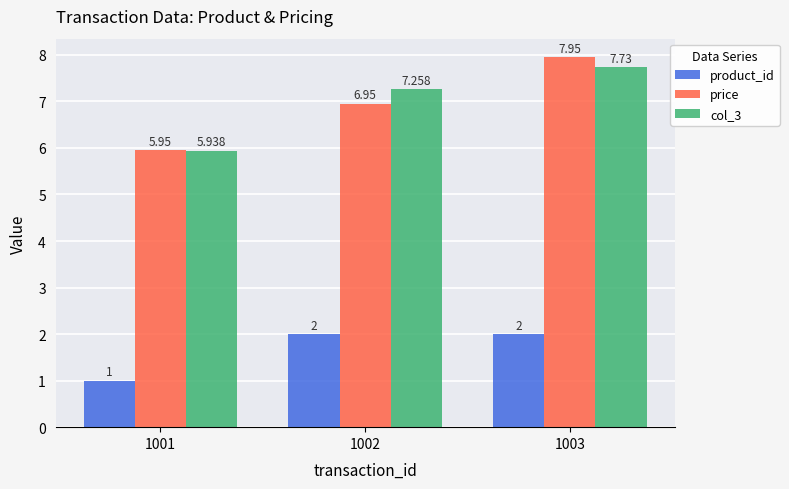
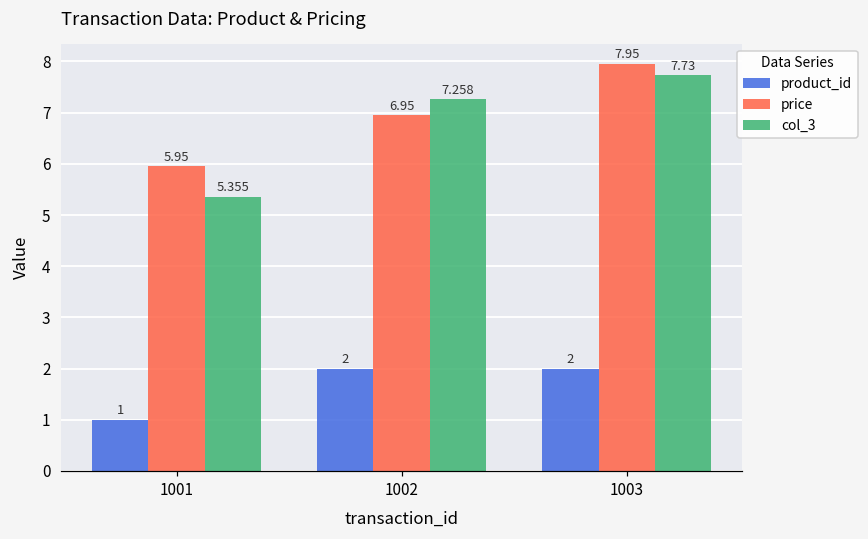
  {
    "product_id": {
      "1001": 1,
      "1002": 2,
      "1003": 2
    },
    "price": {
      "1001": 5.95,
      "1002": 6.95,
      "1003": 7.95
    },
    "col_3": {
-     "1001": 5.938,
+     "1001": 5.355,
      "1002": 7.258,
      "1003": 7.73
    }
  }
